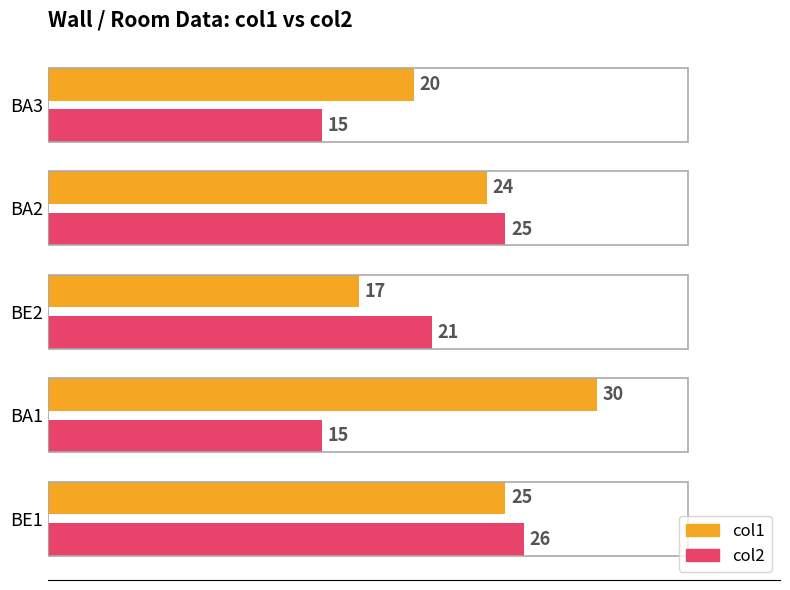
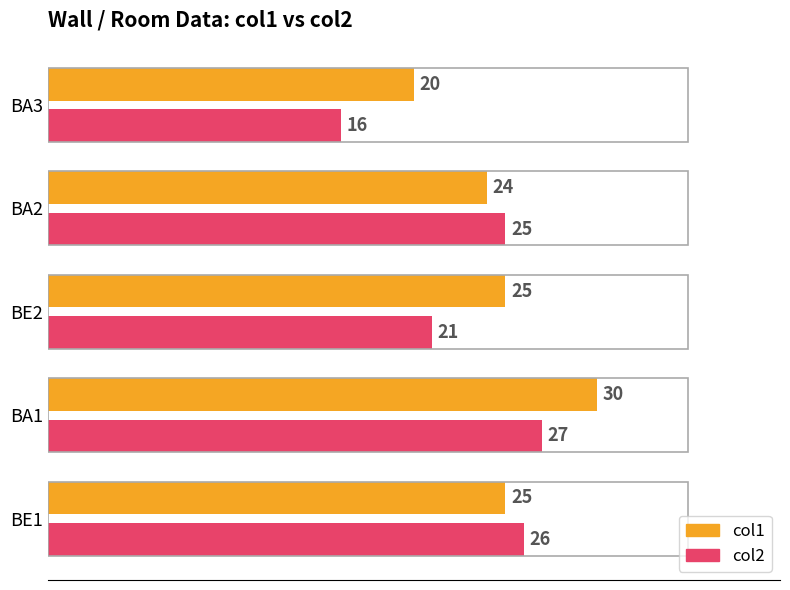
  {
    "col2": {
-     "BA3": 15,
+     "BA3": 16,
      "BA2": 25,
      "BE2": 21,
-     "BA1": 15,
+     "BA1": 27,
      "BE1": 26
    },
    "col1": {
      "BA3": 20,
      "BA2": 24,
-     "BE2": 17,
+     "BE2": 25,
      "BA1": 30,
      "BE1": 25
    }
  }
